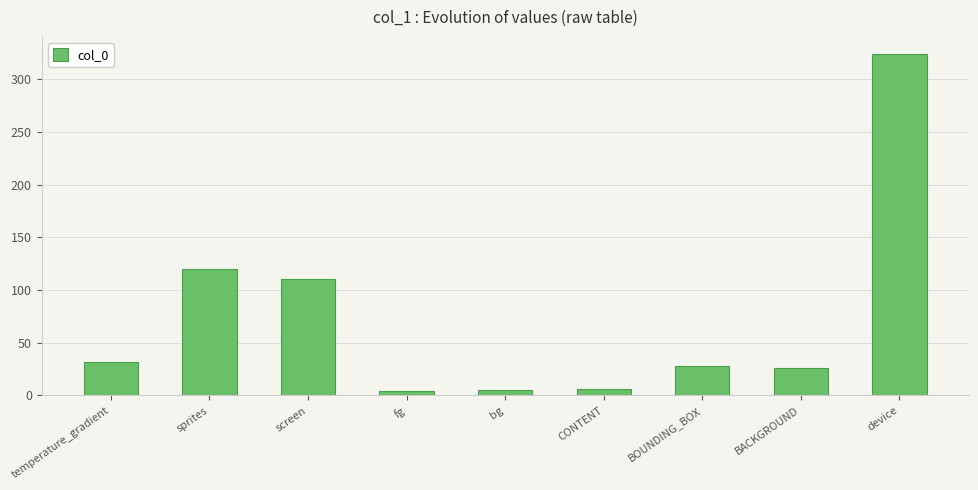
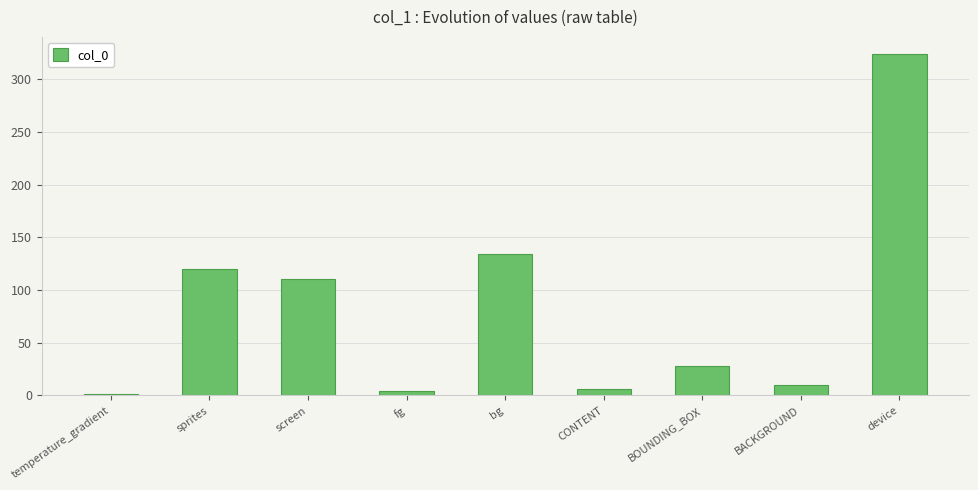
  {
-   "temperature_gradient": 32,
+   "temperature_gradient": 1,
    "sprites": 120,
    "screen": 110,
    "fg": 4,
-   "bg": 5,
+   "bg": 134,
    "CONTENT": 6,
    "BOUNDING_BOX": 28,
-   "BACKGROUND": 26,
+   "BACKGROUND": 10,
    "device": 324
  }
